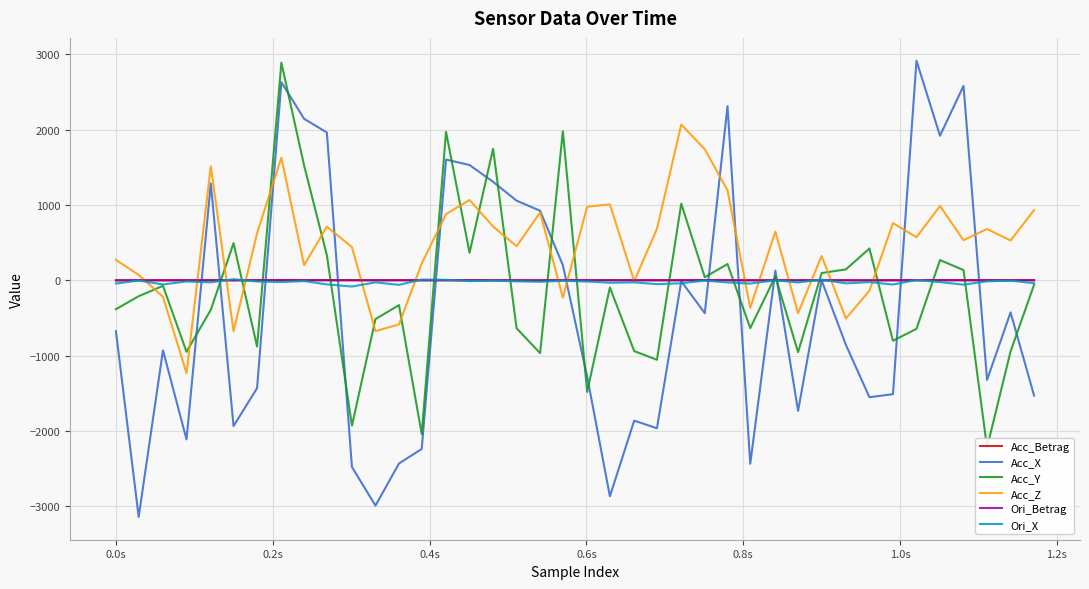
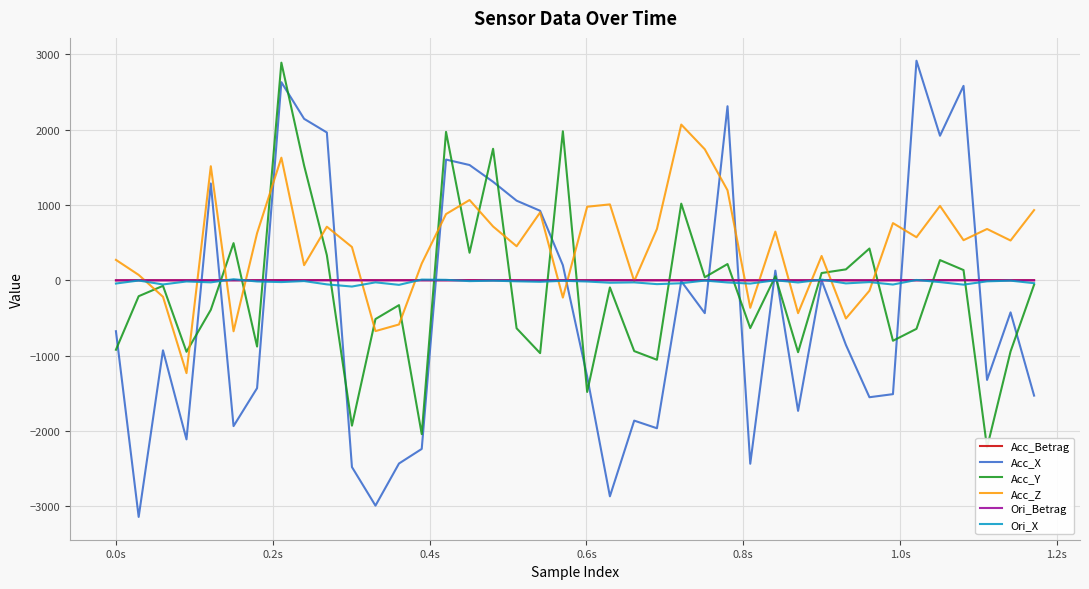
  {
    "Ori_Betrag": {
      "0.0s": 0
    },
    "Acc_X": {
      "0.0s": -700
    },
    "Acc_Y": {
-     "0.0s": -400
+     "0.0s": -900
    },
    "Acc_Z": {
      "0.0s": 300
    },
    "Ori_X": {
      "0.0s": 0
    }
  }
